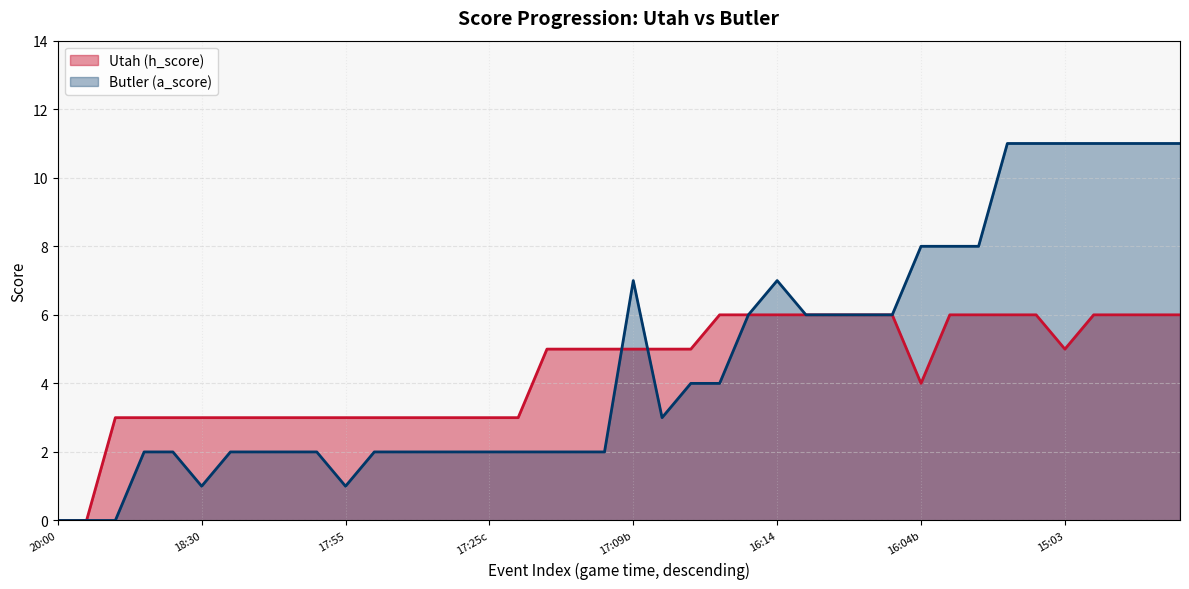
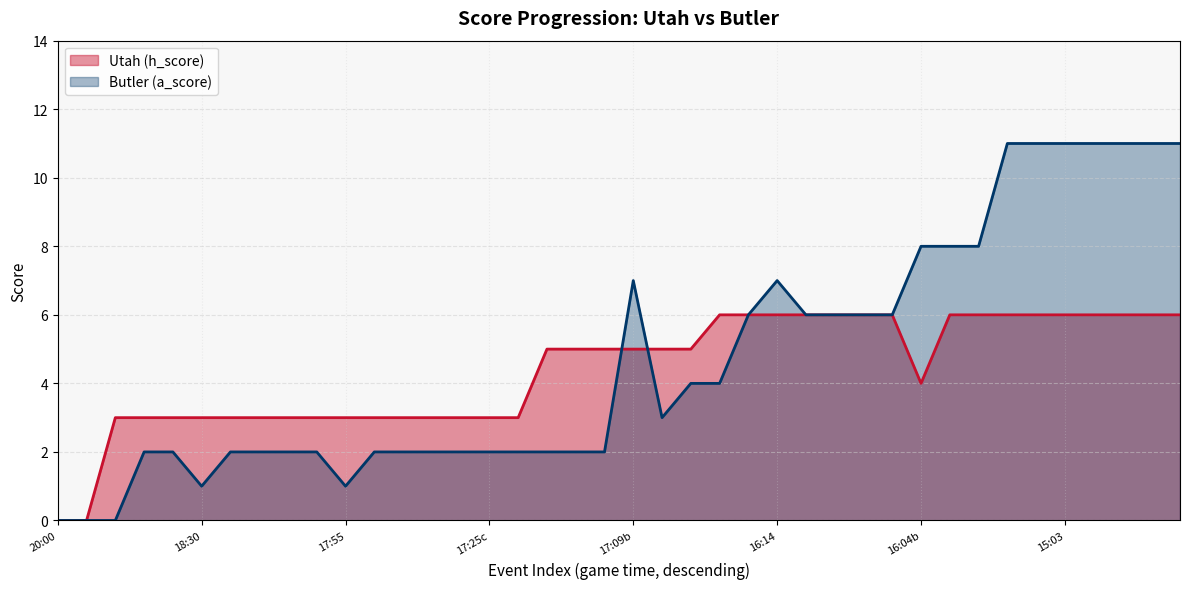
  {
    "Utah (h_score)": {
      "18:30": 3,
      "17:55": 3,
      "17:25c": 3,
      "17:09b": 5,
      "16:14": 6,
      "16:04b": 4,
-     "15:03": 5
+     "15:03": 6
    },
    "Butler (a_score)": {
      "18:30": 1,
      "17:55": 1,
      "17:25c": 2,
      "17:09b": 7,
      "16:14": 7,
      "16:04b": 8,
      "15:03": 11
    }
  }
